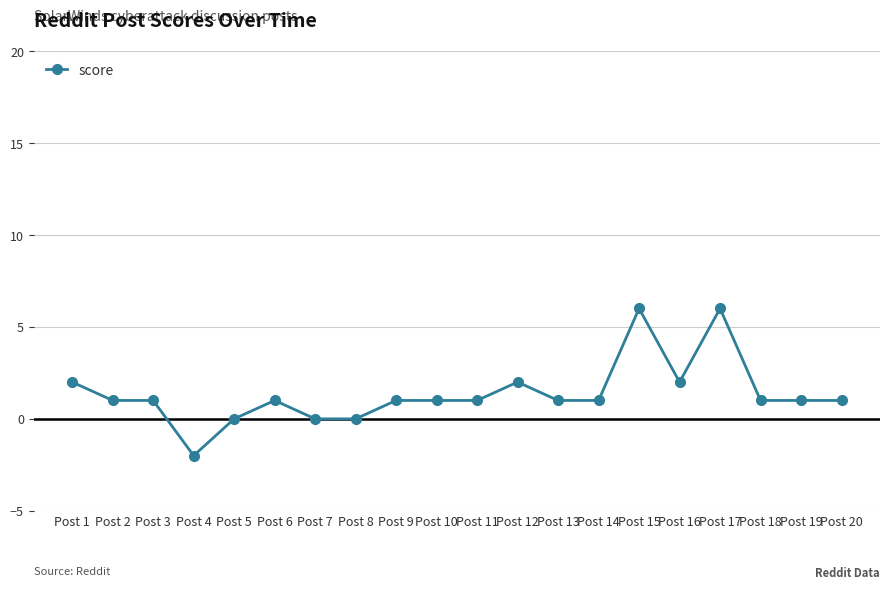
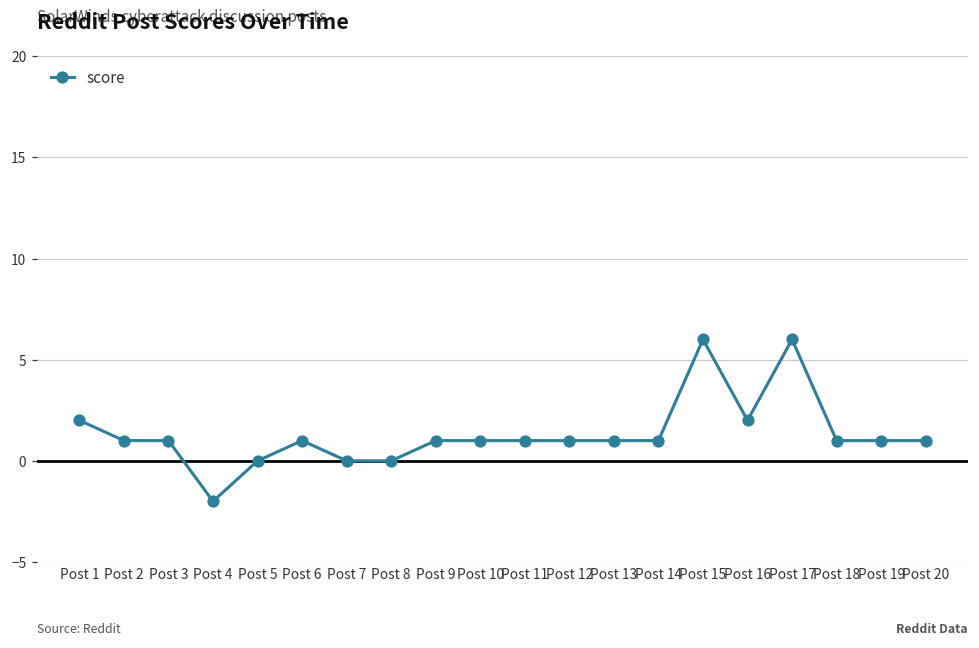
  {
    "Post 1": 2,
    "Post 2": 1,
    "Post 3": 1,
    "Post 4": -2,
    "Post 5": 0,
    "Post 6": 1,
    "Post 7": 0,
    "Post 8": 0,
    "Post 9": 1,
    "Post 10": 1,
    "Post 11": 1,
-   "Post 12": 2,
+   "Post 12": 1,
    "Post 13": 1,
    "Post 14": 1,
    "Post 15": 6,
    "Post 16": 2,
    "Post 17": 6,
    "Post 18": 1,
    "Post 19": 1,
    "Post 20": 1
  }
